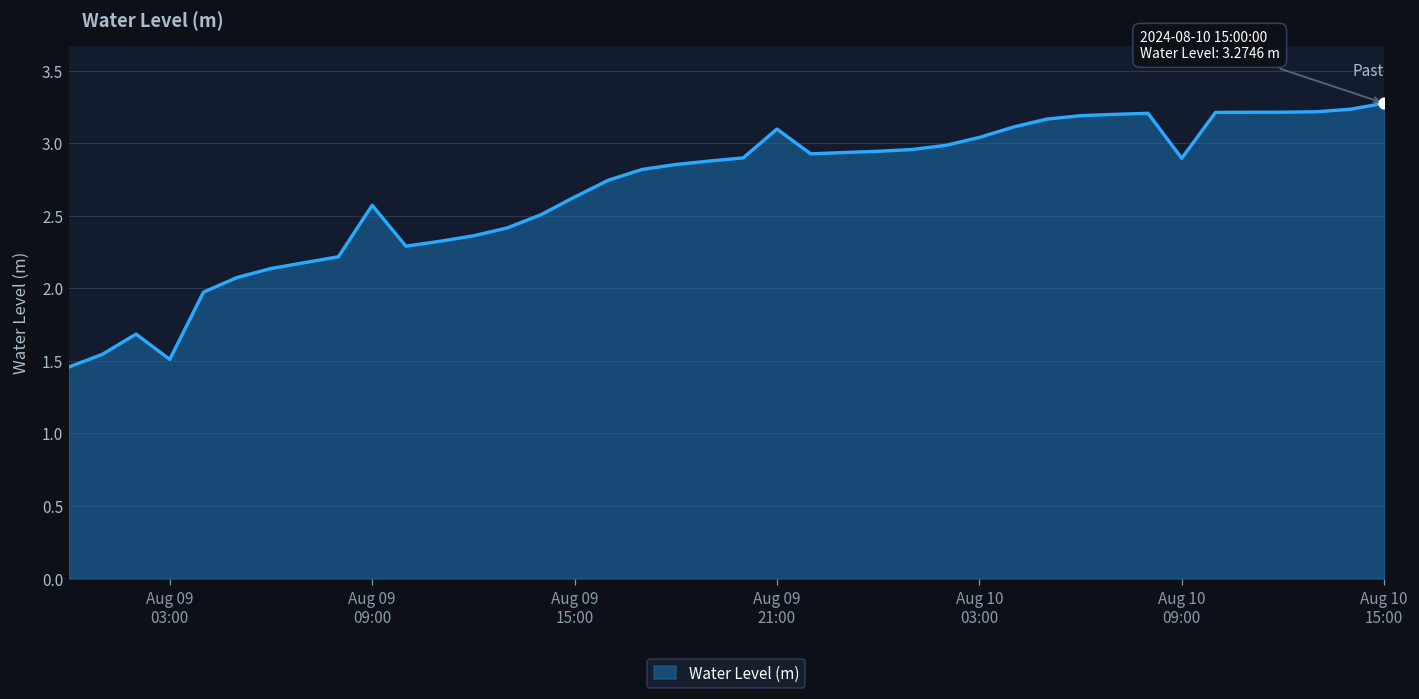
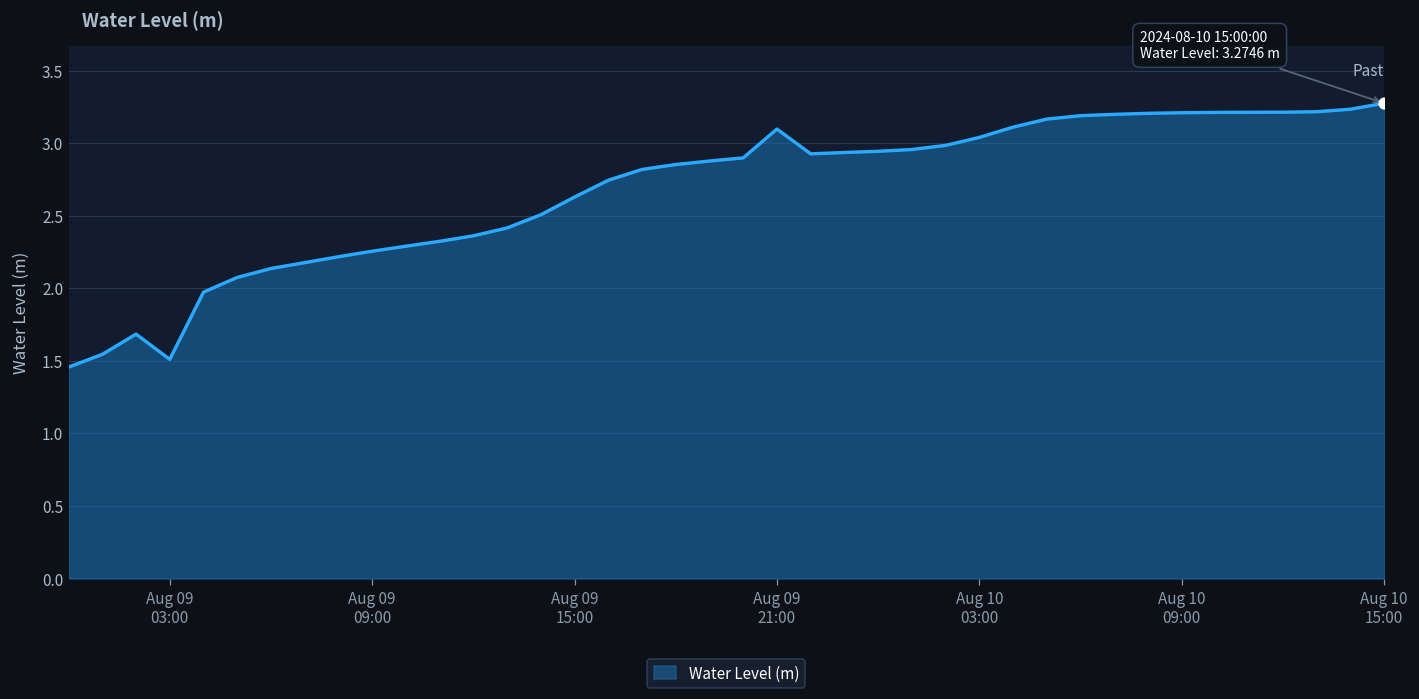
  {
    "Water Level (m)": {
      "Aug 09 03:00": 1.51,
-     "Aug 09 09:00": 2.57,
+     "Aug 09 09:00": 2.26,
      "Aug 09 15:00": 2.63,
      "Aug 09 21:00": 3.10,
      "Aug 10 03:00": 3.04,
-     "Aug 10 09:00": 2.90
+     "Aug 10 09:00": 3.21
    }
  }
